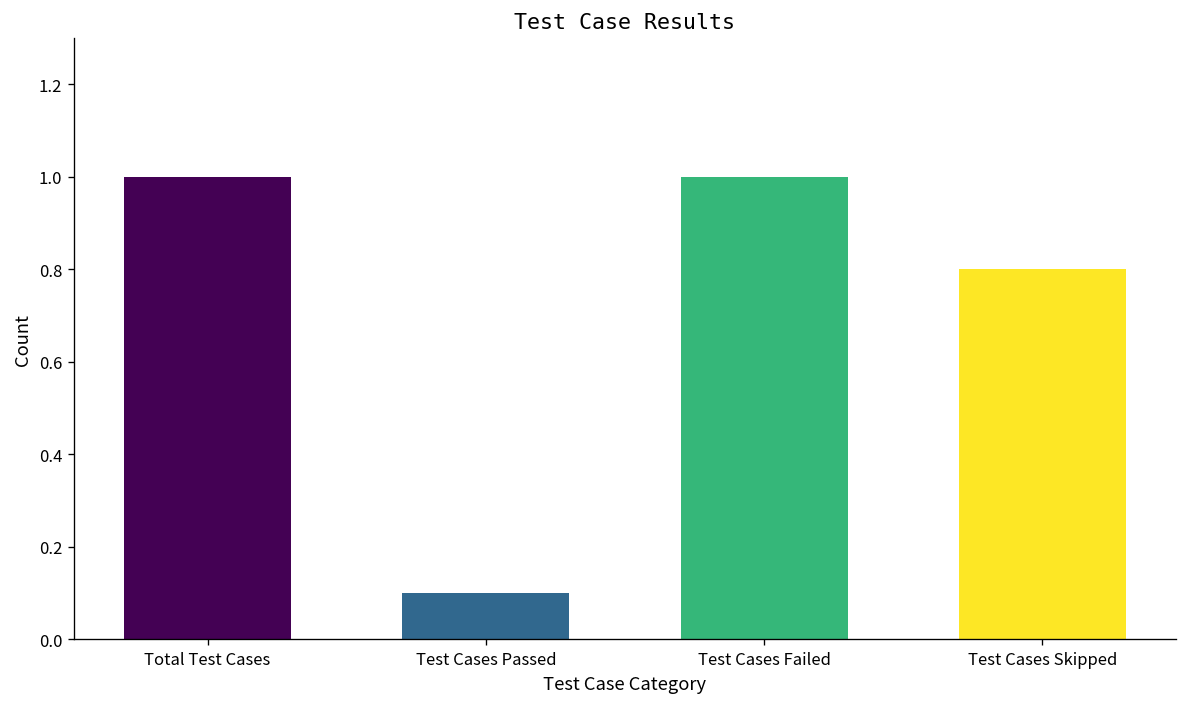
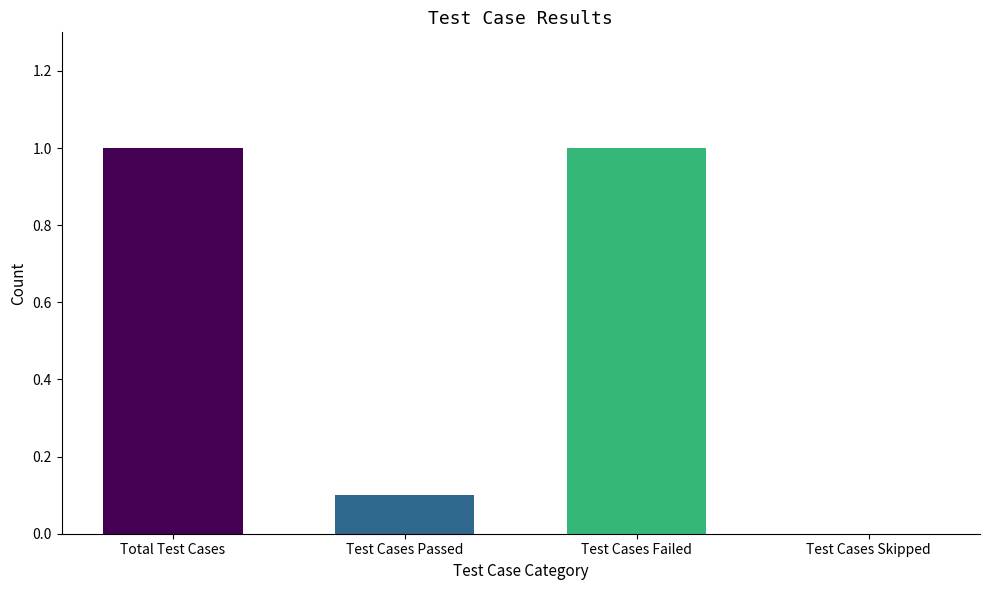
  {
    "Total Test Cases": 1.0,
    "Test Cases Passed": 0.1,
    "Test Cases Failed": 1.0,
-   "Test Cases Skipped": 0.8
+   "Test Cases Skipped": 0.0
  }
